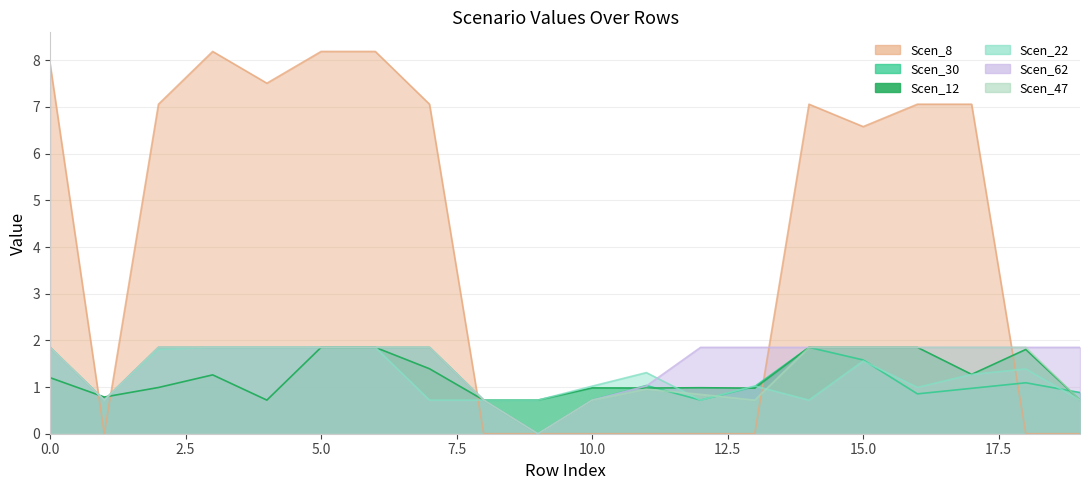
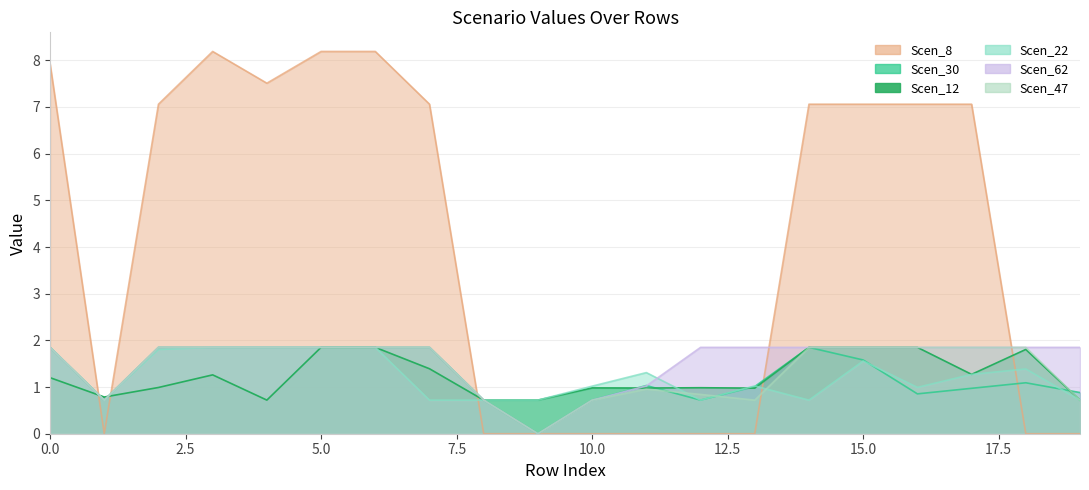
  {
    "Scen_8": {
      "0.0": 7.9,
      "5.0": 8.2,
      "10.0": 0.0,
-     "15.0": 6.6
+     "15.0": 7.1
    }
  }
